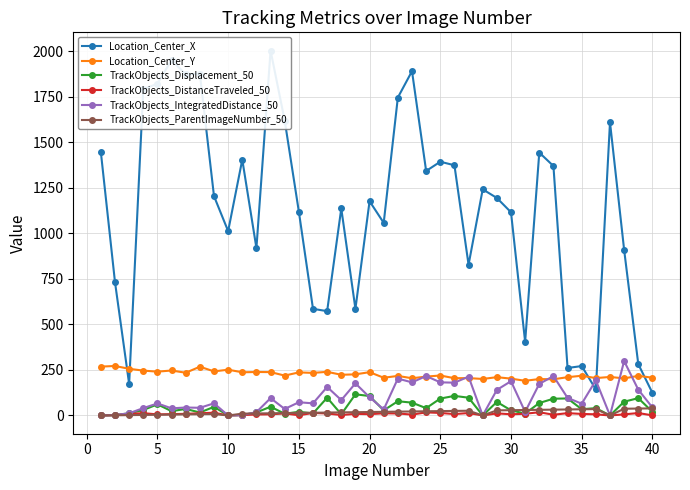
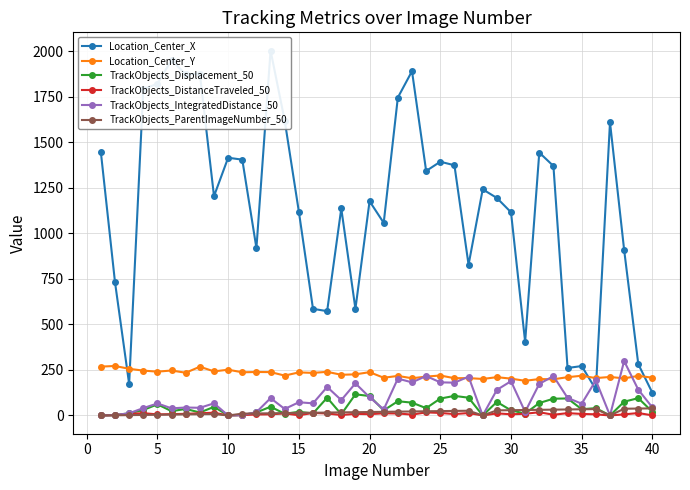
  {
    "Location_Center_X": {
-     "10": 1010,
+     "10": 1410,
      "15": 1120,
      "20": 1180,
      "25": 1390,
      "30": 1120,
      "35": 270,
      "40": 120
    },
    "Location_Center_Y": {
      "5": 240,
      "10": 250,
      "15": 240,
      "20": 240,
      "25": 220,
      "30": 200,
      "35": 220,
      "40": 210
    },
    "TrackObjects_Displacement_50": {
      "25": 90,
      "40": 20
    },
    "TrackObjects_DistanceTraveled_50": {
      "30": 10,
      "35": 10,
      "40": 0
    },
    "TrackObjects_IntegratedDistance_50": {
      "15": 70,
      "25": 180,
      "30": 190,
      "35": 60
    }
  }
